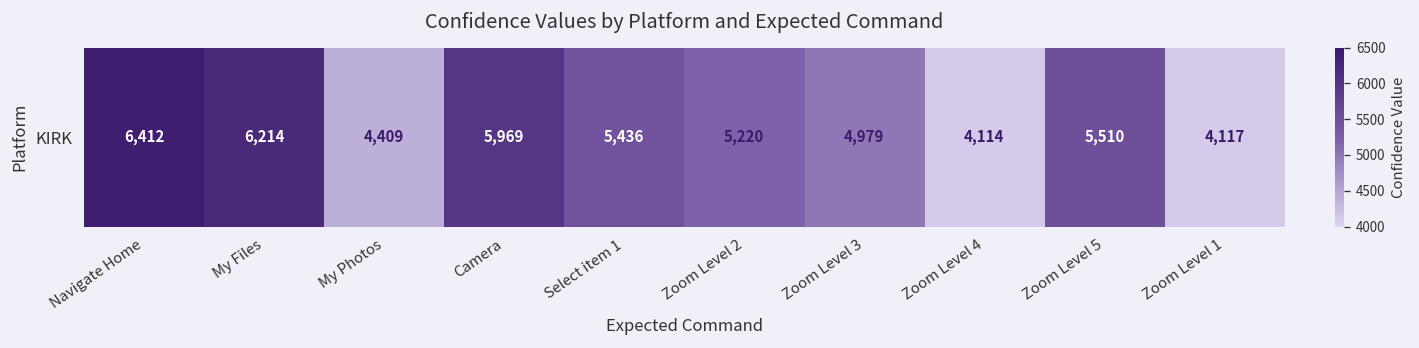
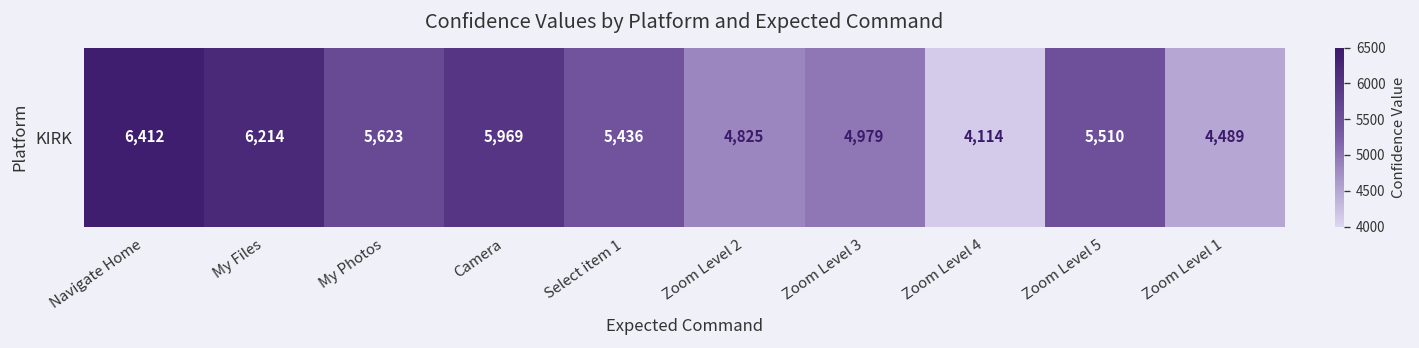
  {
    "KIRK": {
      "Navigate Home": "6,412",
      "My Files": "6,214",
-     "My Photos": "4,409",
+     "My Photos": "5,623",
      "Camera": "5,969",
      "Select item 1": "5,436",
-     "Zoom Level 2": "5,220",
+     "Zoom Level 2": "4,825",
      "Zoom Level 3": "4,979",
      "Zoom Level 4": "4,114",
      "Zoom Level 5": "5,510",
-     "Zoom Level 1": "4,117"
+     "Zoom Level 1": "4,489"
    }
  }
